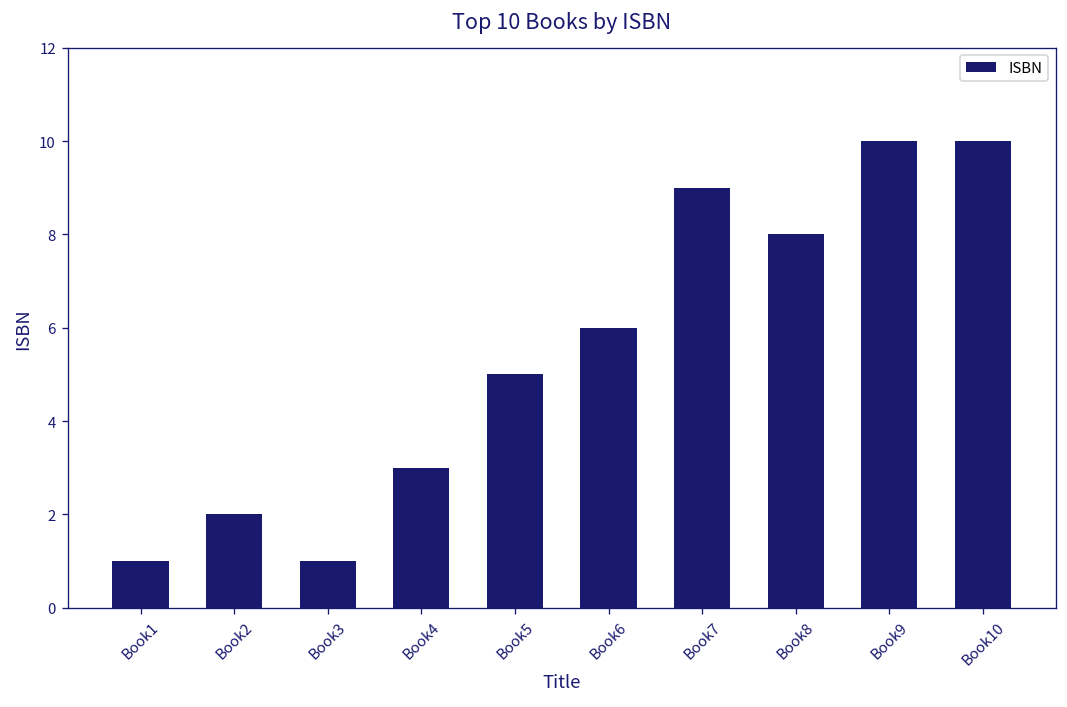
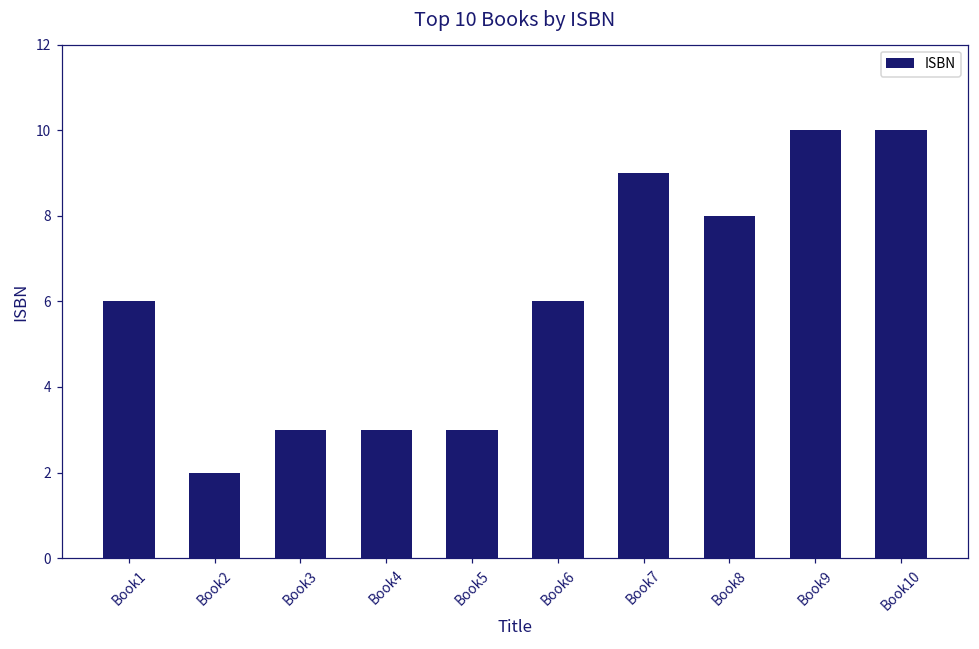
  {
-   "Book1": 1,
+   "Book1": 6,
    "Book2": 2,
-   "Book3": 1,
+   "Book3": 3,
    "Book4": 3,
-   "Book5": 5,
+   "Book5": 3,
    "Book6": 6,
    "Book7": 9,
    "Book8": 8,
    "Book9": 10,
    "Book10": 10
  }
